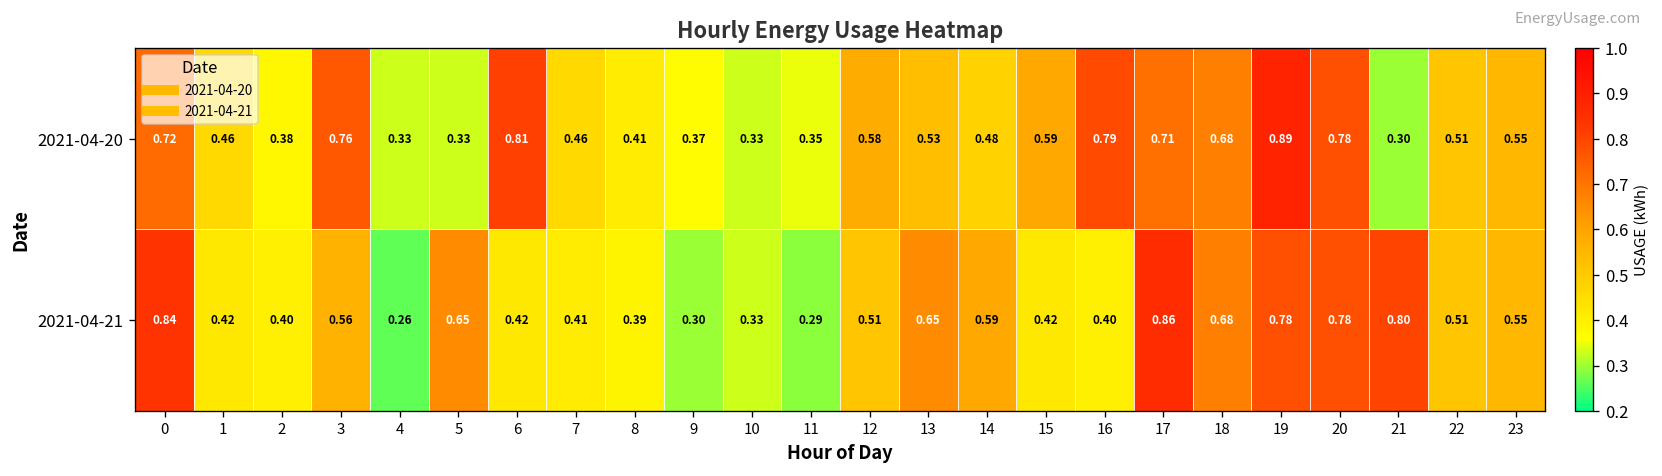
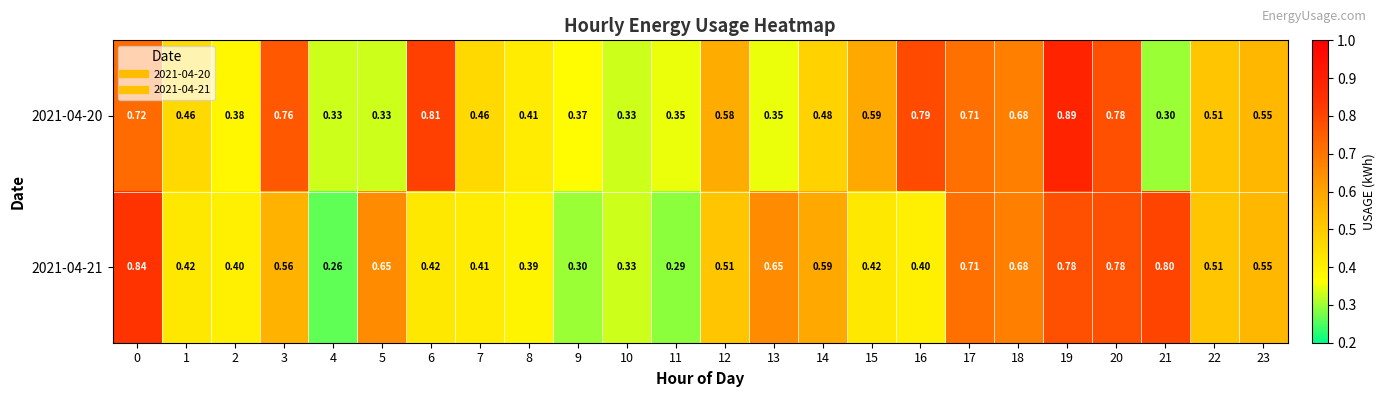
  {
    "2021-04-20": {
      "0": 0.72,
      "1": 0.46,
      "2": 0.38,
      "3": 0.76,
      "4": 0.33,
      "5": 0.33,
      "6": 0.81,
      "7": 0.46,
      "8": 0.41,
      "9": 0.37,
      "10": 0.33,
      "11": 0.35,
      "12": 0.58,
-     "13": 0.53,
+     "13": 0.35,
      "14": 0.48,
      "15": 0.59,
      "16": 0.79,
      "17": 0.71,
      "18": 0.68,
      "19": 0.89,
      "20": 0.78,
      "21": 0.30,
      "22": 0.51,
      "23": 0.55
    },
    "2021-04-21": {
      "0": 0.84,
      "1": 0.42,
      "2": 0.40,
      "3": 0.56,
      "4": 0.26,
      "5": 0.65,
      "6": 0.42,
      "7": 0.41,
      "8": 0.39,
      "9": 0.30,
      "10": 0.33,
      "11": 0.29,
      "12": 0.51,
      "13": 0.65,
      "14": 0.59,
      "15": 0.42,
      "16": 0.40,
-     "17": 0.86,
+     "17": 0.71,
      "18": 0.68,
      "19": 0.78,
      "20": 0.78,
      "21": 0.80,
      "22": 0.51,
      "23": 0.55
    }
  }
